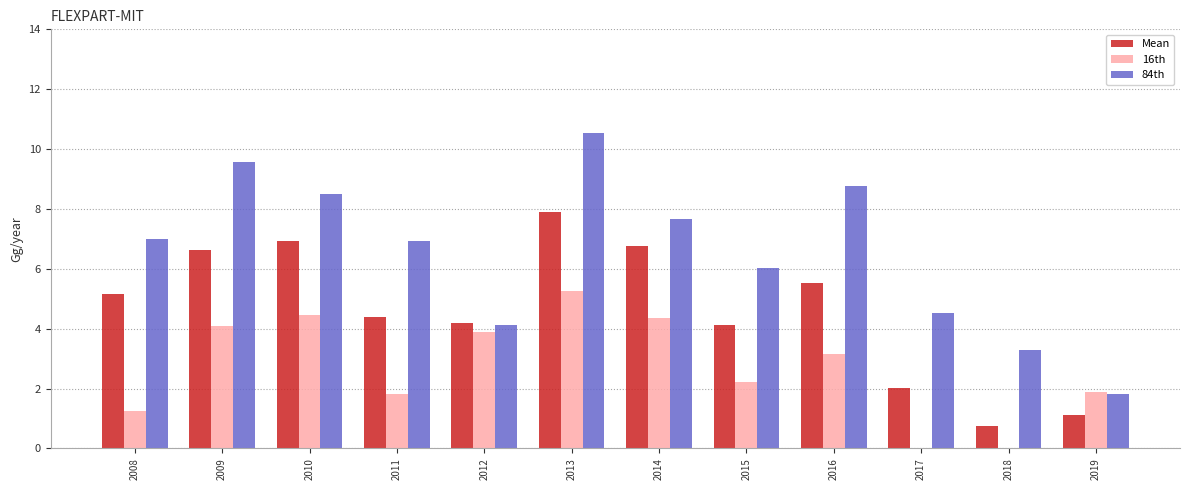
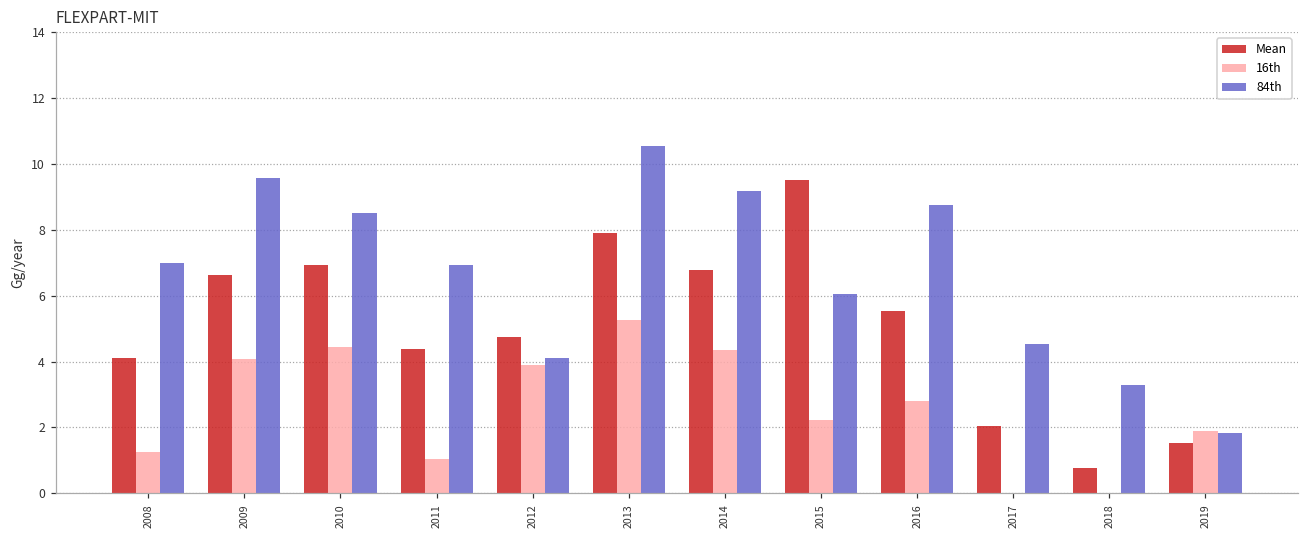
  {
    "Mean": {
-     "2008": 5.2,
+     "2008": 4.1,
      "2009": 6.6,
      "2010": 6.9,
      "2011": 4.4,
-     "2012": 4.2,
+     "2012": 4.7,
      "2013": 7.9,
      "2014": 6.8,
-     "2015": 4.1,
+     "2015": 9.5,
      "2016": 5.5,
      "2017": 2.0,
      "2018": 0.8,
-     "2019": 1.1
+     "2019": 1.5
    },
    "16th": {
      "2008": 1.2,
      "2009": 4.1,
      "2010": 4.5,
-     "2011": 1.8,
+     "2011": 1.0,
      "2012": 3.9,
      "2013": 5.3,
      "2014": 4.4,
      "2015": 2.2,
-     "2016": 3.2,
+     "2016": 2.8,
      "2017": 0.0,
      "2018": 0.0,
      "2019": 1.9
    },
    "84th": {
      "2008": 7.0,
      "2009": 9.6,
      "2010": 8.5,
      "2011": 6.9,
      "2012": 4.1,
      "2013": 10.6,
-     "2014": 7.7,
+     "2014": 9.2,
      "2015": 6.0,
      "2016": 8.8,
      "2017": 4.5,
      "2018": 3.3,
      "2019": 1.8
    }
  }
